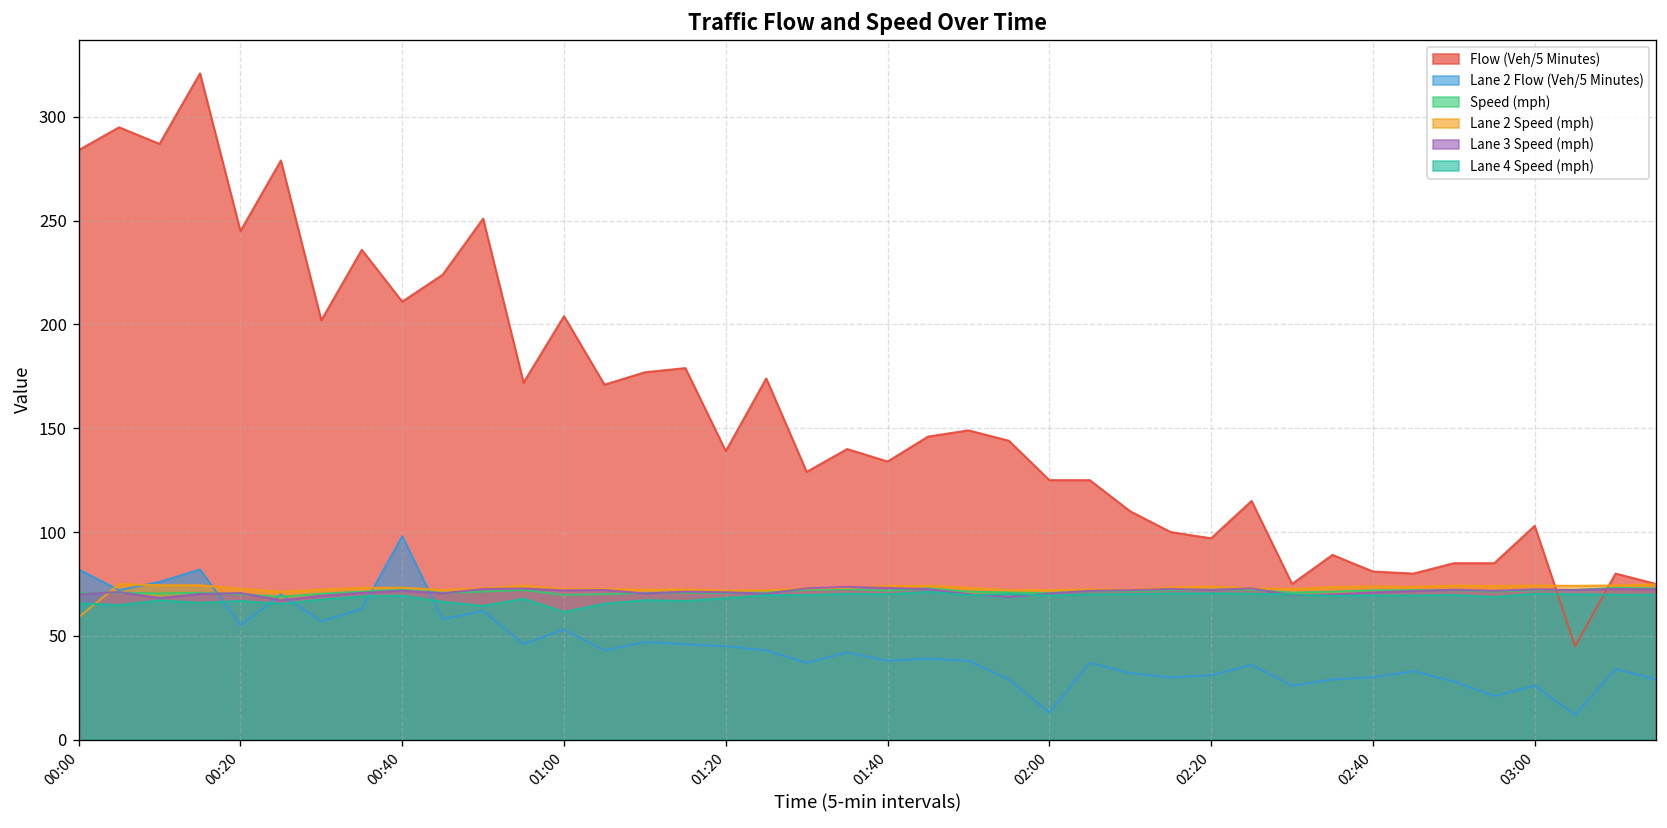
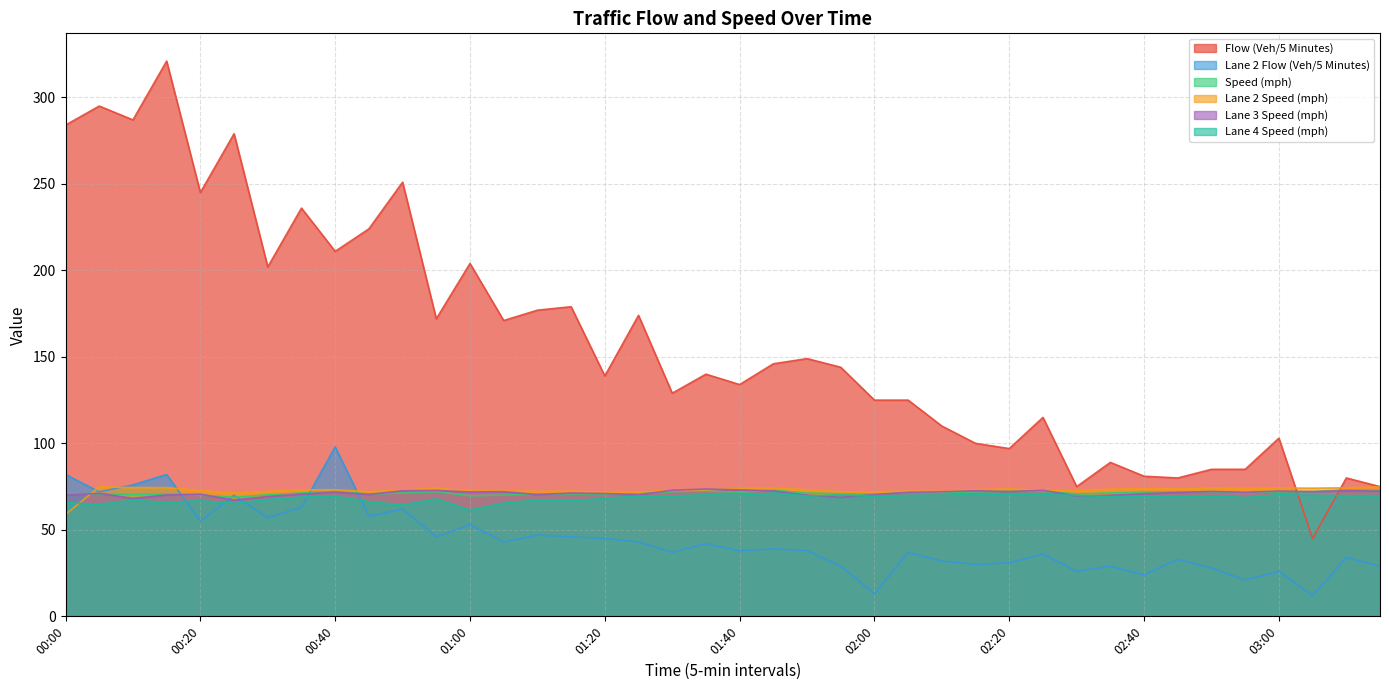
  {
    "Flow (Veh/5 Minutes)": {
      "00:00": 284,
      "00:20": 245,
      "00:40": 211,
      "01:00": 204,
      "01:20": 139,
      "01:40": 134,
      "02:00": 125,
      "02:20": 97,
      "02:40": 81,
      "03:00": 103
    },
    "Lane 2 Flow (Veh/5 Minutes)": {
      "00:00": 82,
      "00:20": 55,
      "00:40": 98,
      "01:00": 53,
      "01:20": 45,
      "01:40": 38,
      "02:00": 13,
      "02:20": 31,
-     "02:40": 30,
+     "02:40": 24,
      "03:00": 26
    },
    "Lane 2 Speed (mph)": {
      "00:00": 59,
      "00:20": 73,
      "02:20": 74,
      "02:40": 74,
      "03:00": 74
    }
  }
